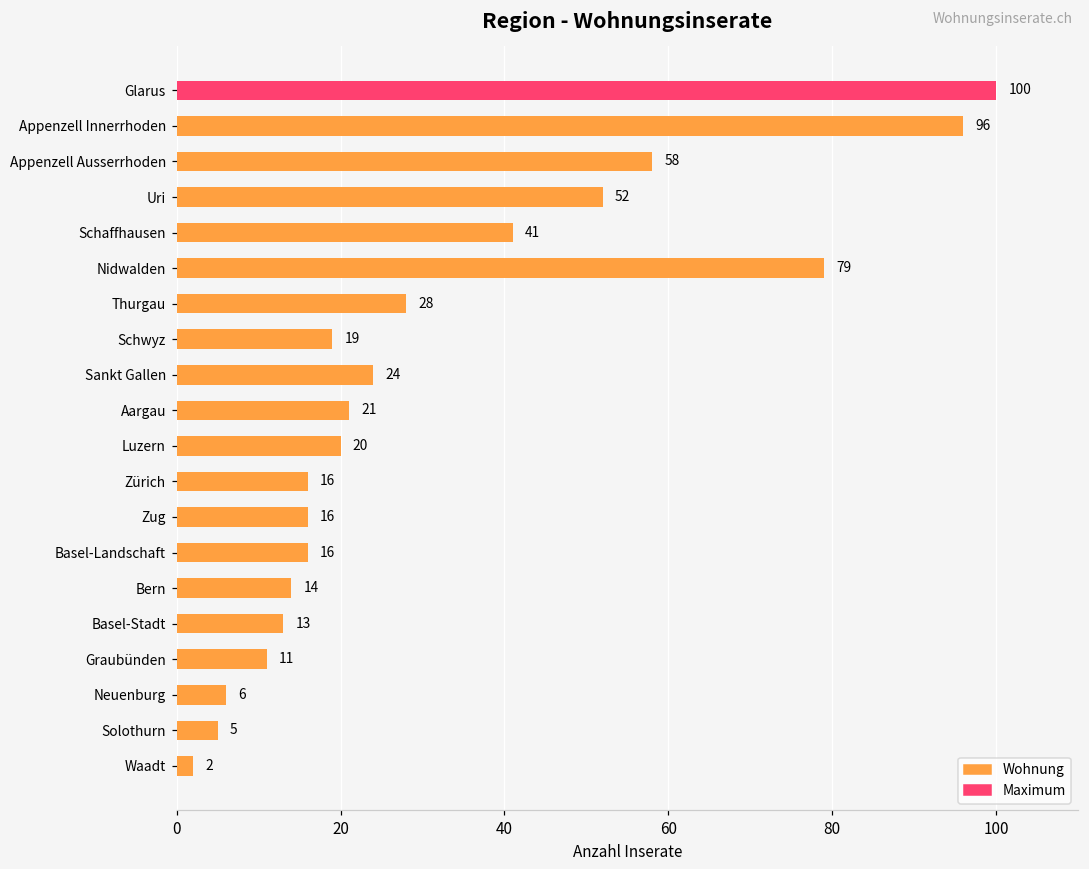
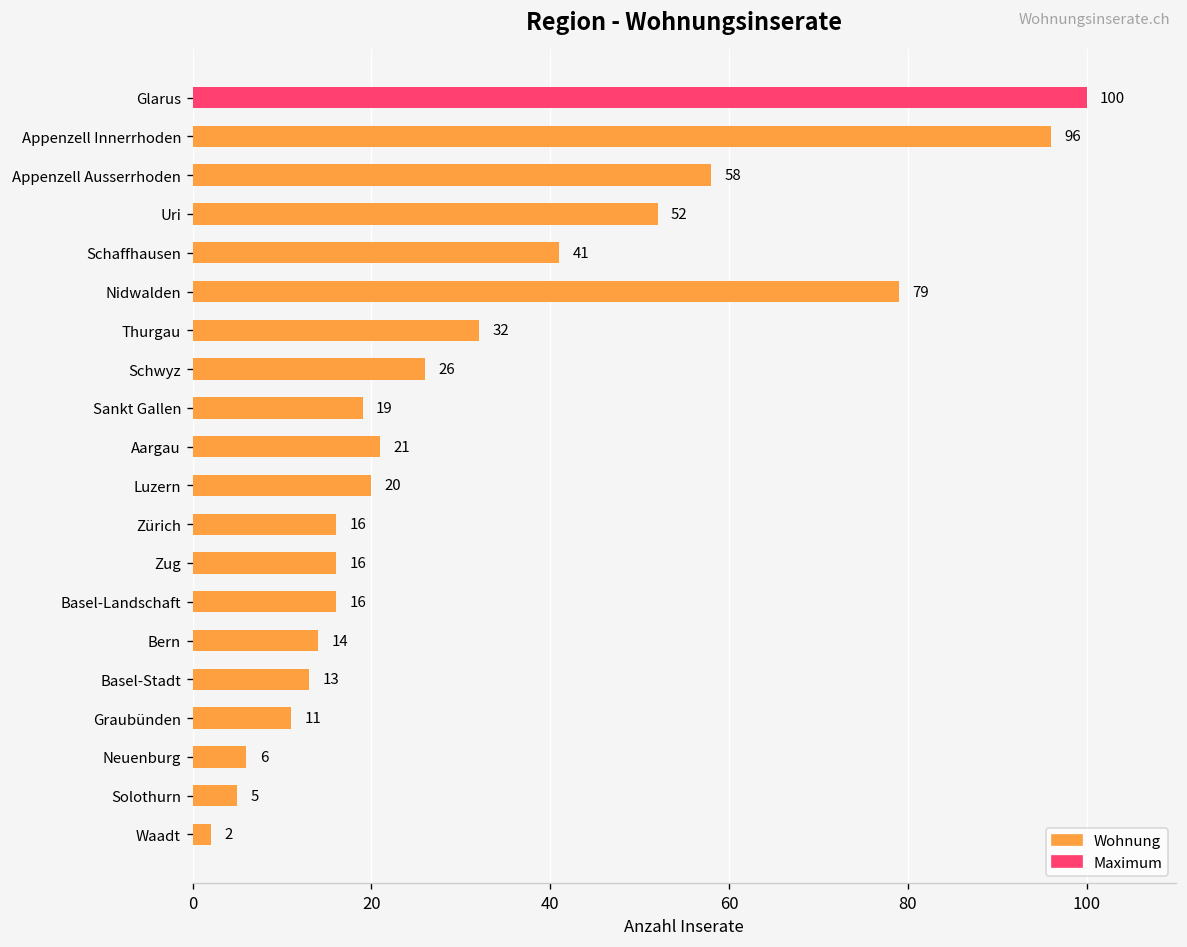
  {
    "Glarus": 100,
    "Appenzell Innerrhoden": 96,
    "Appenzell Ausserrhoden": 58,
    "Uri": 52,
    "Schaffhausen": 41,
    "Nidwalden": 79,
-   "Thurgau": 28,
-   "Schwyz": 19,
-   "Sankt Gallen": 24,
+   "Thurgau": 32,
+   "Schwyz": 26,
+   "Sankt Gallen": 19,
    "Aargau": 21,
    "Luzern": 20,
    "Zürich": 16,
    "Zug": 16,
    "Basel-Landschaft": 16,
    "Bern": 14,
    "Basel-Stadt": 13,
    "Graubünden": 11,
    "Neuenburg": 6,
    "Solothurn": 5,
    "Waadt": 2
  }
